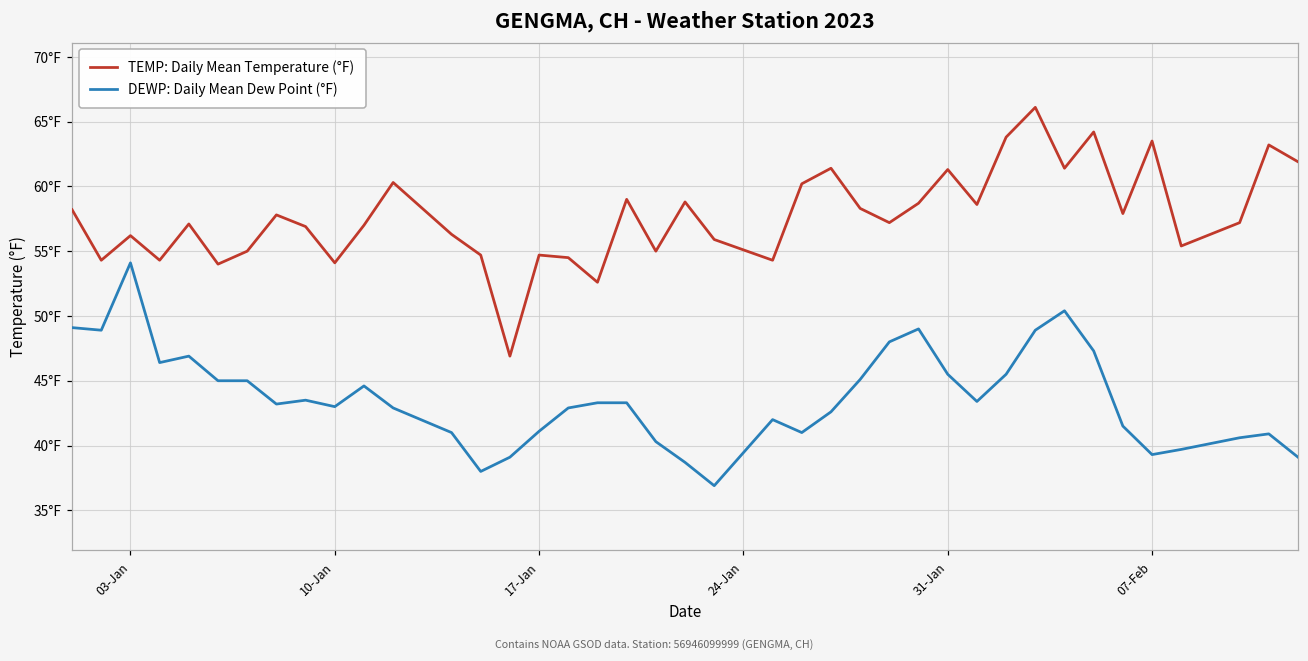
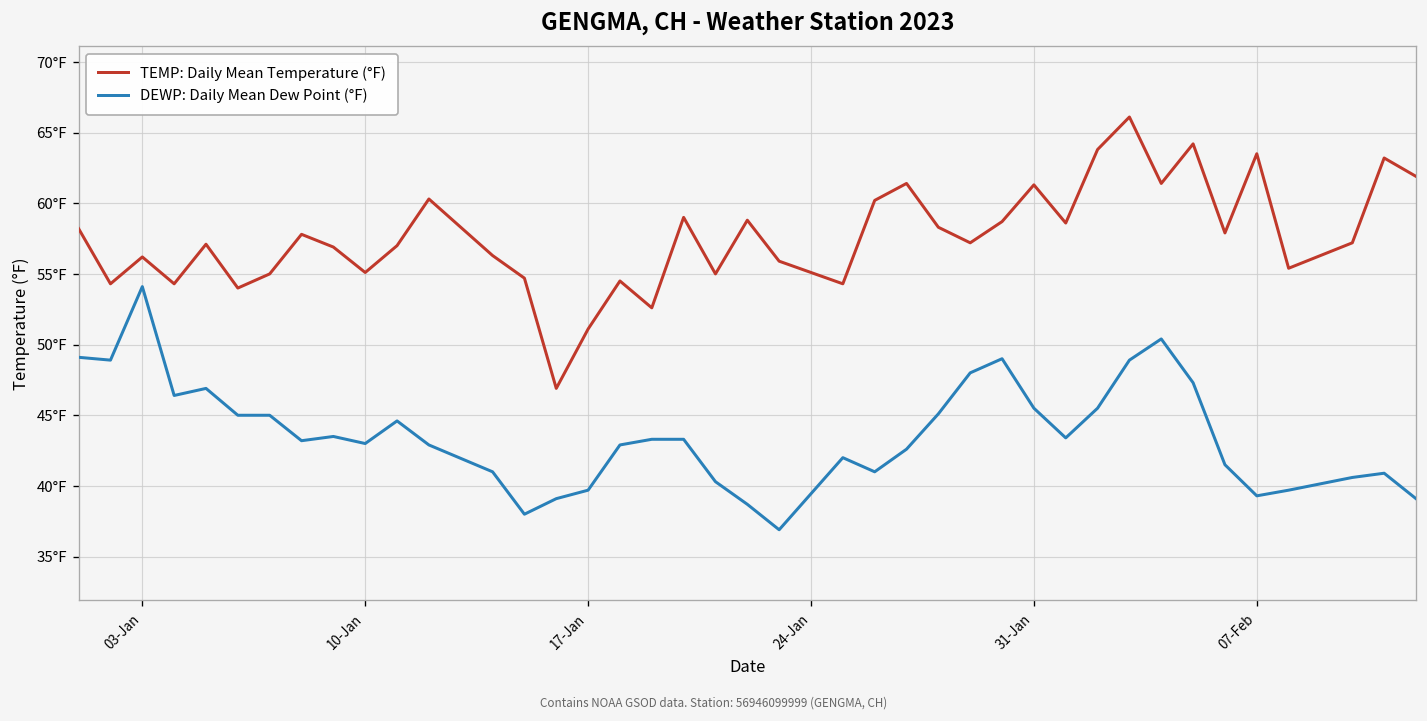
  {
    "TEMP: Daily Mean Temperature (°F)": {
      "03-Jan": "56.2°F",
-     "10-Jan": "54.1°F",
-     "17-Jan": "54.7°F",
+     "10-Jan": "55.1°F",
+     "17-Jan": "51.1°F",
      "31-Jan": "61.3°F",
      "07-Feb": "63.5°F"
    },
    "DEWP: Daily Mean Dew Point (°F)": {
      "03-Jan": "54.1°F",
      "10-Jan": "43.0°F",
-     "17-Jan": "41.1°F",
+     "17-Jan": "39.7°F",
      "31-Jan": "45.5°F",
      "07-Feb": "39.3°F"
    }
  }
